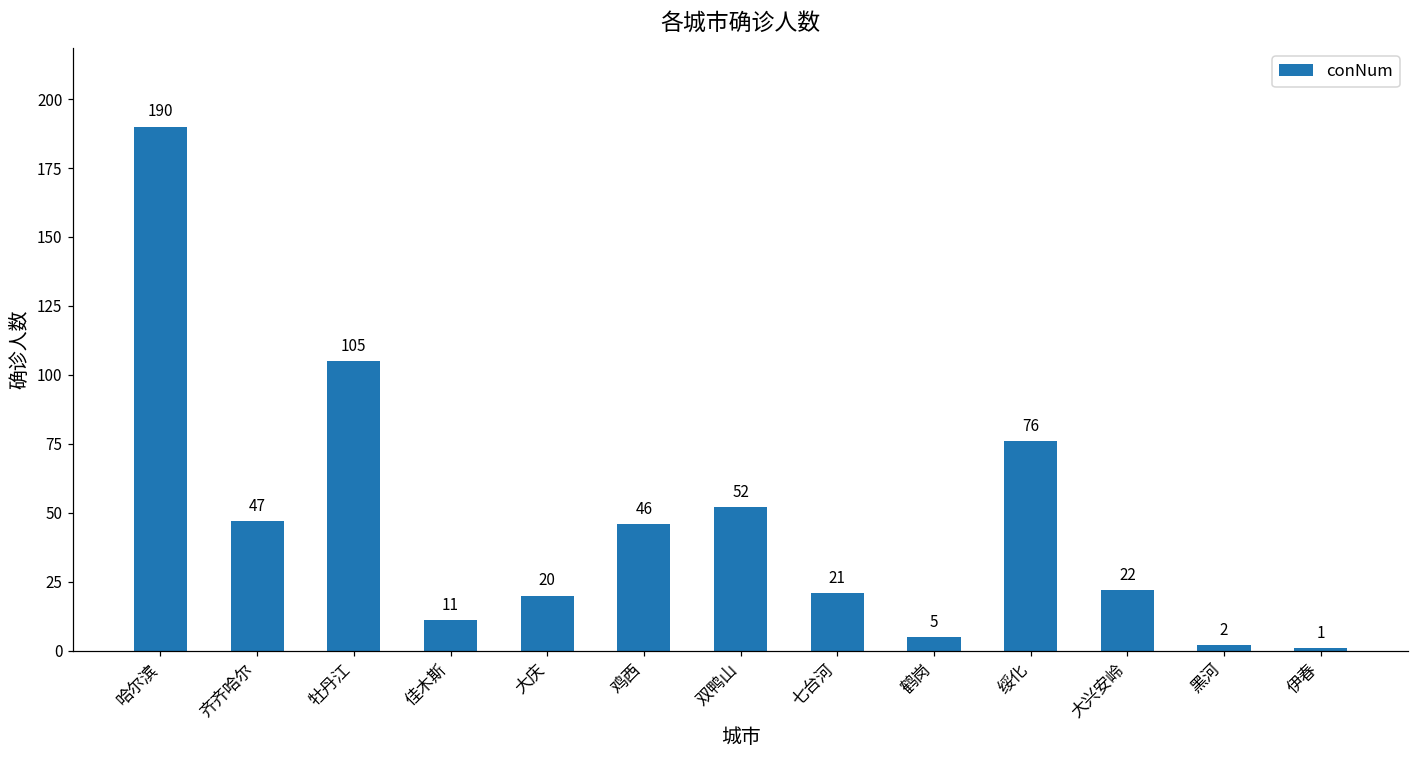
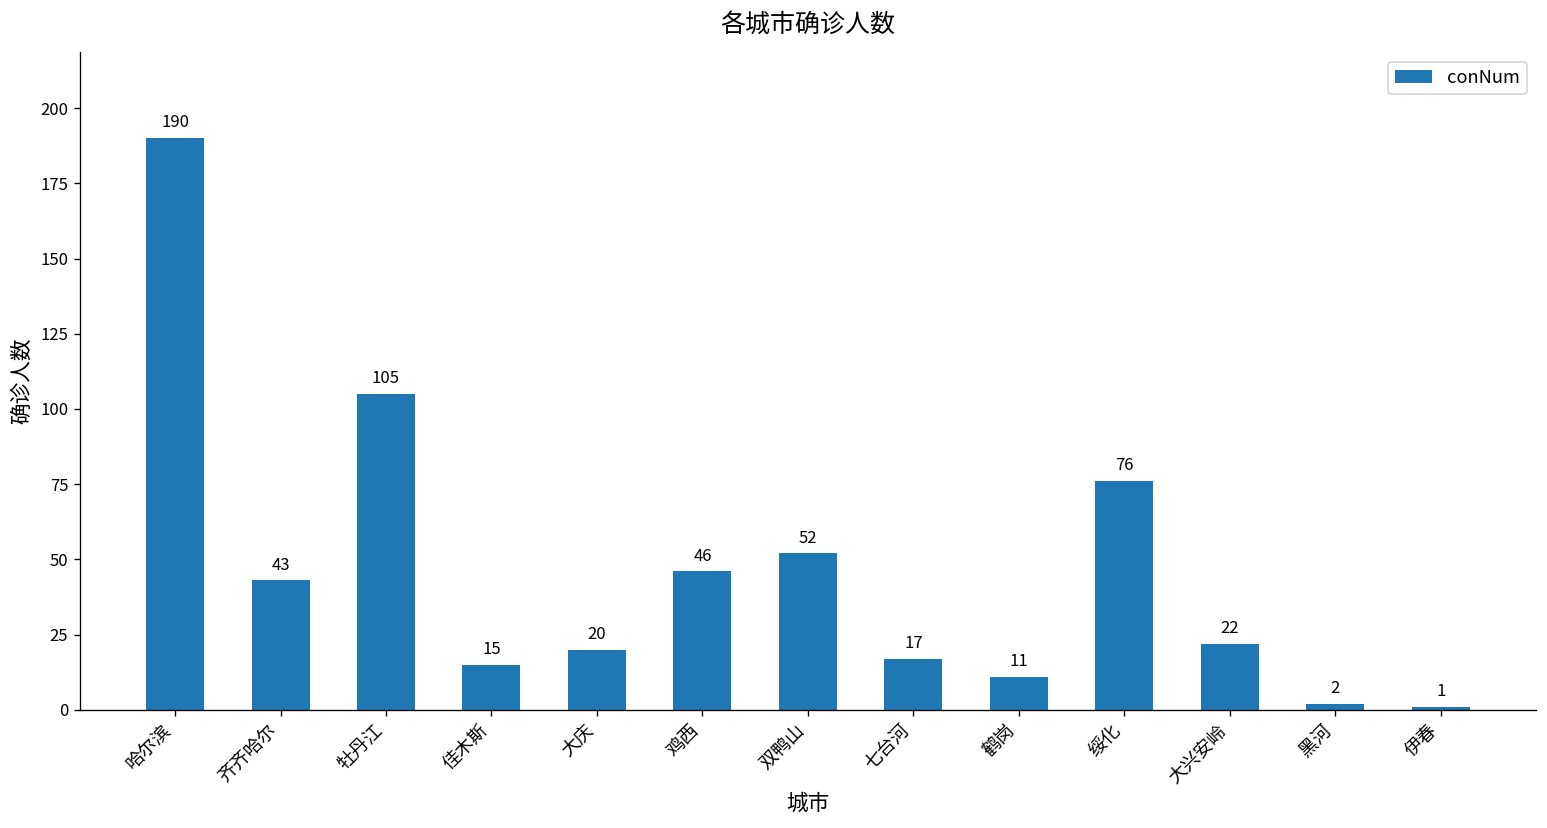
  {
    "哈尔滨": 190,
-   "齐齐哈尔": 47,
+   "齐齐哈尔": 43,
    "牡丹江": 105,
-   "佳木斯": 11,
+   "佳木斯": 15,
    "大庆": 20,
    "鸡西": 46,
    "双鸭山": 52,
-   "七台河": 21,
-   "鹤岗": 5,
+   "七台河": 17,
+   "鹤岗": 11,
    "绥化": 76,
    "大兴安岭": 22,
    "黑河": 2,
    "伊春": 1
  }
